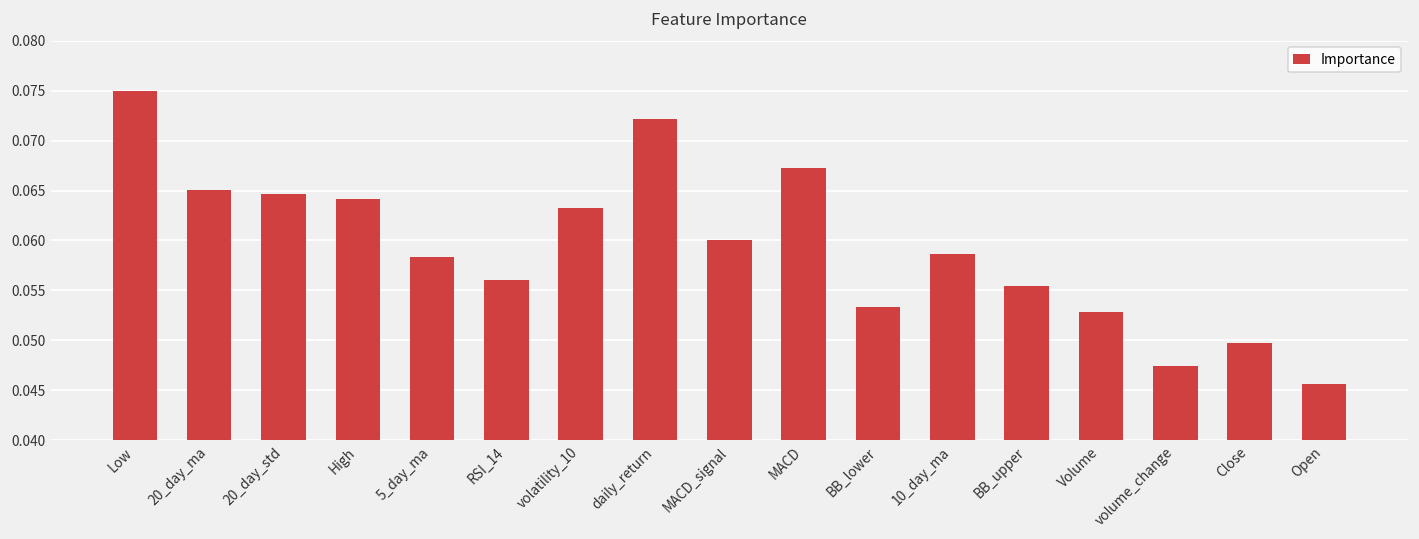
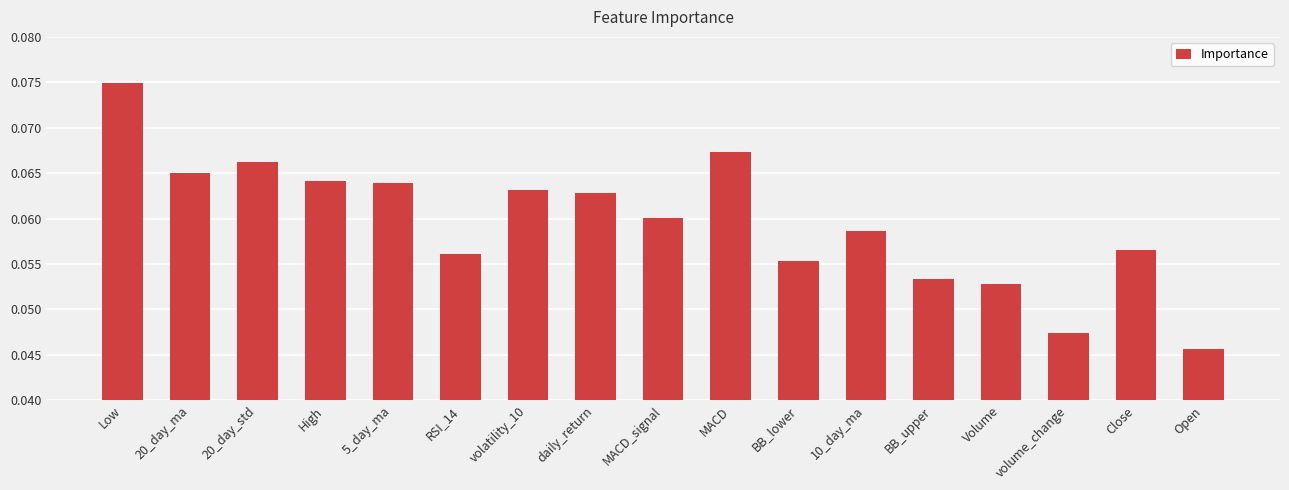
  {
    "Low": 0.075,
    "20_day_ma": 0.065,
-   "20_day_std": 0.065,
+   "20_day_std": 0.066,
    "High": 0.064,
-   "5_day_ma": 0.058,
+   "5_day_ma": 0.064,
    "RSI_14": 0.056,
    "volatility_10": 0.063,
-   "daily_return": 0.072,
+   "daily_return": 0.063,
    "MACD_signal": 0.060,
    "MACD": 0.067,
-   "BB_lower": 0.053,
+   "BB_lower": 0.055,
    "10_day_ma": 0.059,
-   "BB_upper": 0.055,
+   "BB_upper": 0.053,
    "Volume": 0.053,
    "volume_change": 0.047,
-   "Close": 0.050,
+   "Close": 0.057,
    "Open": 0.046
  }
